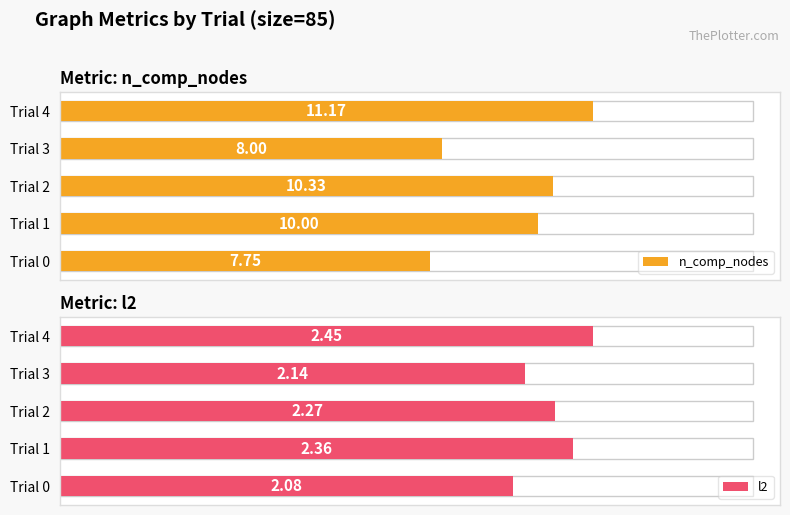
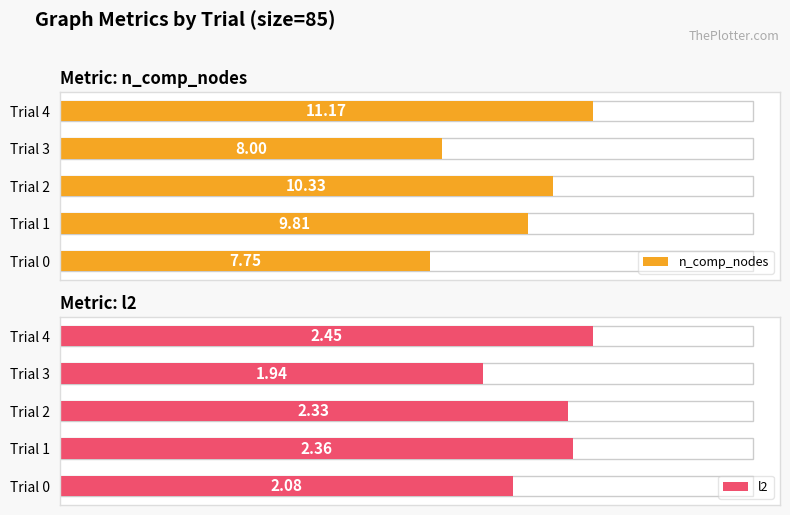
  {
    "Metric: n_comp_nodes": {
      "n_comp_nodes": {
-       "Trial 1": 10.00
+       "Trial 1": 9.81
      }
    },
    "Metric: l2": {
      "l2": {
-       "Trial 3": 2.14,
-       "Trial 2": 2.27
+       "Trial 3": 1.94,
+       "Trial 2": 2.33
      }
    }
  }
